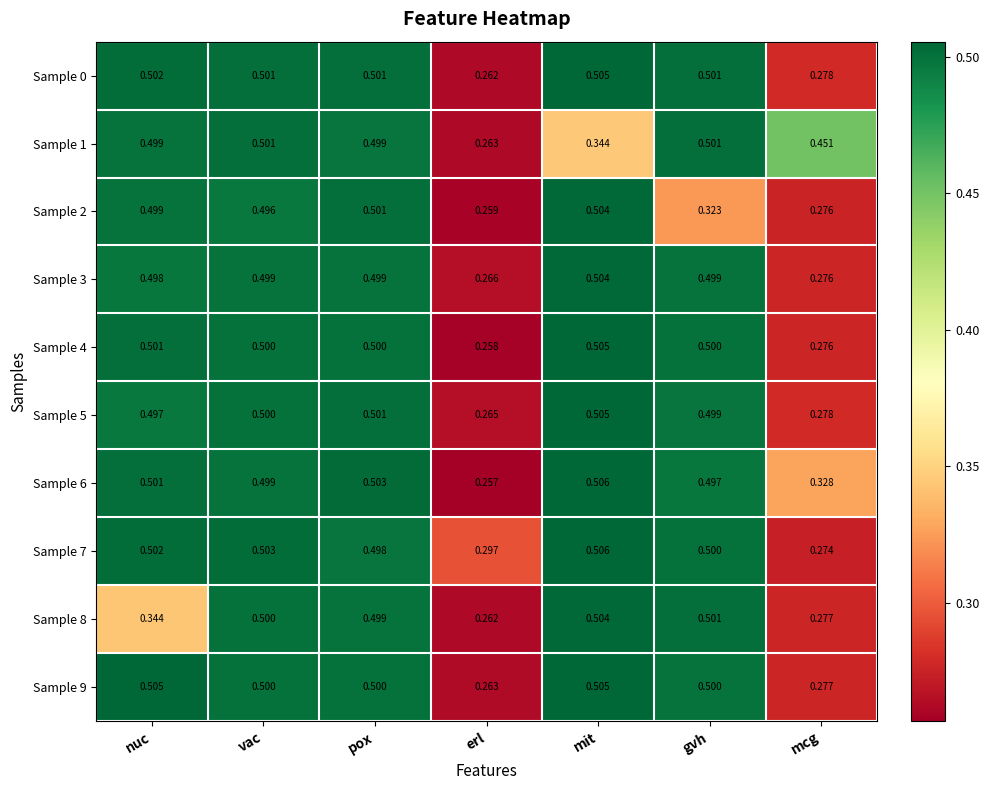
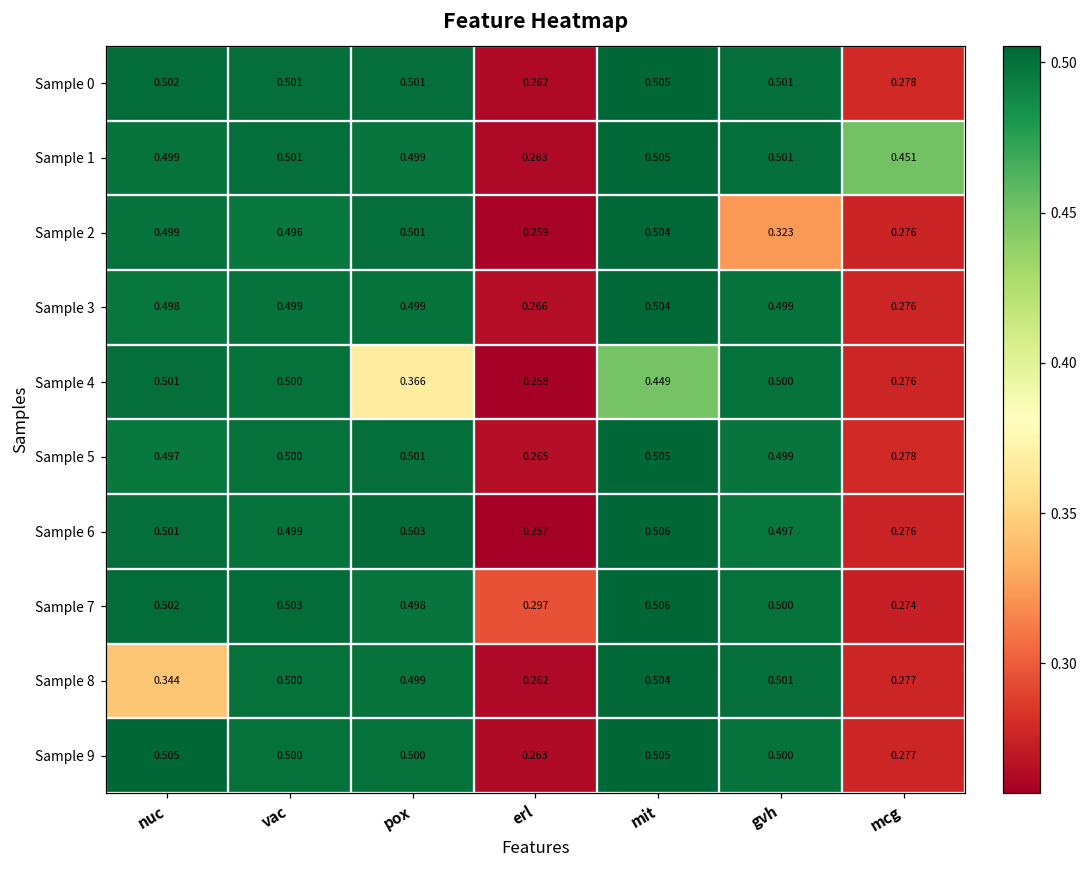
  {
    "Sample 0": {
      "nuc": 0.502,
      "vac": 0.501,
      "pox": 0.501,
      "erl": 0.262,
      "mit": 0.505,
      "gvh": 0.501,
      "mcg": 0.278
    },
    "Sample 1": {
      "nuc": 0.499,
      "vac": 0.501,
      "pox": 0.499,
      "erl": 0.263,
-     "mit": 0.344,
+     "mit": 0.505,
      "gvh": 0.501,
      "mcg": 0.451
    },
    "Sample 2": {
      "nuc": 0.499,
      "vac": 0.496,
      "pox": 0.501,
      "erl": 0.259,
      "mit": 0.504,
      "gvh": 0.323,
      "mcg": 0.276
    },
    "Sample 3": {
      "nuc": 0.498,
      "vac": 0.499,
      "pox": 0.499,
      "erl": 0.266,
      "mit": 0.504,
      "gvh": 0.499,
      "mcg": 0.276
    },
    "Sample 4": {
      "nuc": 0.501,
      "vac": 0.500,
-     "pox": 0.500,
+     "pox": 0.366,
      "erl": 0.258,
-     "mit": 0.505,
+     "mit": 0.449,
      "gvh": 0.500,
      "mcg": 0.276
    },
    "Sample 5": {
      "nuc": 0.497,
      "vac": 0.500,
      "pox": 0.501,
      "erl": 0.265,
      "mit": 0.505,
      "gvh": 0.499,
      "mcg": 0.278
    },
    "Sample 6": {
      "nuc": 0.501,
      "vac": 0.499,
      "pox": 0.503,
      "erl": 0.257,
      "mit": 0.506,
      "gvh": 0.497,
-     "mcg": 0.328
+     "mcg": 0.276
    },
    "Sample 7": {
      "nuc": 0.502,
      "vac": 0.503,
      "pox": 0.498,
      "erl": 0.297,
      "mit": 0.506,
      "gvh": 0.500,
      "mcg": 0.274
    },
    "Sample 8": {
      "nuc": 0.344,
      "vac": 0.500,
      "pox": 0.499,
      "erl": 0.262,
      "mit": 0.504,
      "gvh": 0.501,
      "mcg": 0.277
    },
    "Sample 9": {
      "nuc": 0.505,
      "vac": 0.500,
      "pox": 0.500,
      "erl": 0.263,
      "mit": 0.505,
      "gvh": 0.500,
      "mcg": 0.277
    }
  }
